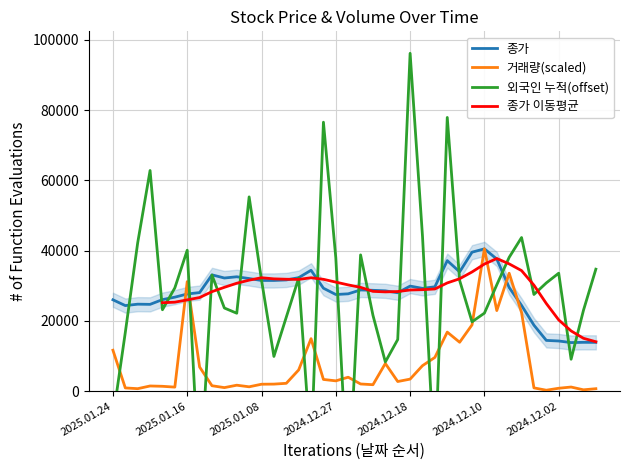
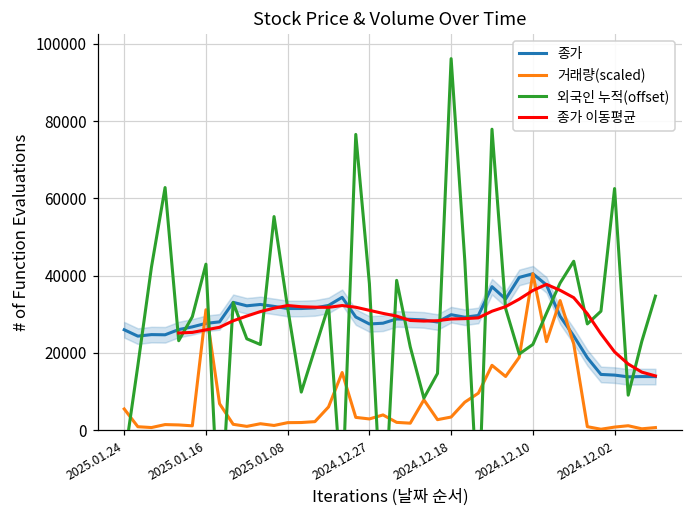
  {
    "거래량(scaled)": {
-     "2025.01.24": 12000,
+     "2025.01.24": 6000,
      "2025.01.16": 31000,
      "2025.01.08": 2000,
      "2024.12.27": 3000,
      "2024.12.18": 3000,
      "2024.12.02": 1000
    },
    "외국인 누적(offset)": {
-     "2025.01.16": 40000,
+     "2025.01.16": 43000,
      "2024.12.27": 38000,
      "2024.12.18": 96000,
      "2024.12.10": 22000,
-     "2024.12.02": 34000
+     "2024.12.02": 63000
    },
    "종가 이동평균": {
      "2025.01.16": 26000,
      "2024.12.27": 31000,
      "2024.12.18": 29000,
      "2024.12.10": 36000,
      "2024.12.02": 20000
    }
  }
